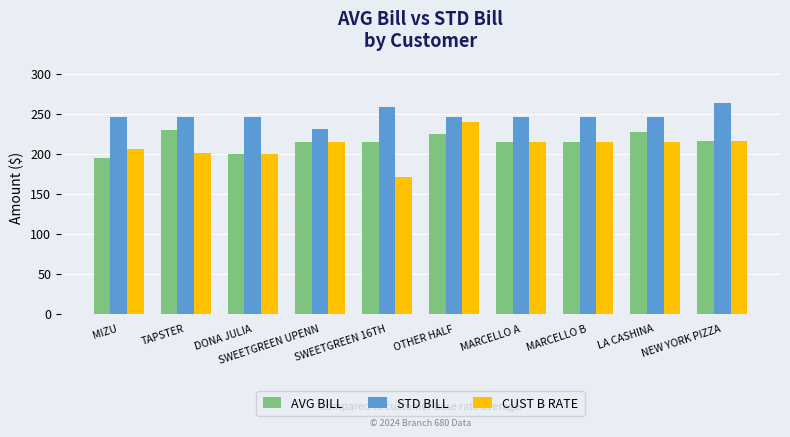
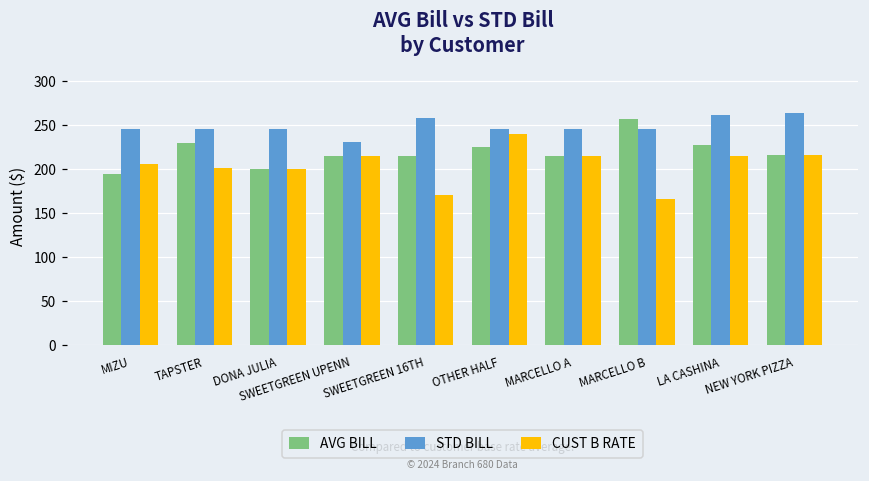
  {
    "AVG BILL": {
      "MIZU": 200,
      "TAPSTER": 230,
      "DONA JULIA": 200,
      "SWEETGREEN UPENN": 220,
      "SWEETGREEN 16TH": 220,
      "OTHER HALF": 230,
      "MARCELLO A": 220,
-     "MARCELLO B": 220,
+     "MARCELLO B": 260,
      "LA CASHINA": 230,
      "NEW YORK PIZZA": 220
    },
    "STD BILL": {
      "MIZU": 250,
      "TAPSTER": 250,
      "DONA JULIA": 250,
      "SWEETGREEN UPENN": 230,
      "SWEETGREEN 16TH": 260,
      "OTHER HALF": 250,
      "MARCELLO A": 250,
      "MARCELLO B": 250,
-     "LA CASHINA": 250,
+     "LA CASHINA": 260,
      "NEW YORK PIZZA": 260
    },
    "CUST B RATE": {
      "MIZU": 210,
      "TAPSTER": 200,
      "DONA JULIA": 200,
      "SWEETGREEN UPENN": 220,
      "SWEETGREEN 16TH": 170,
      "OTHER HALF": 240,
      "MARCELLO A": 220,
-     "MARCELLO B": 220,
+     "MARCELLO B": 170,
      "LA CASHINA": 220,
      "NEW YORK PIZZA": 220
    }
  }
